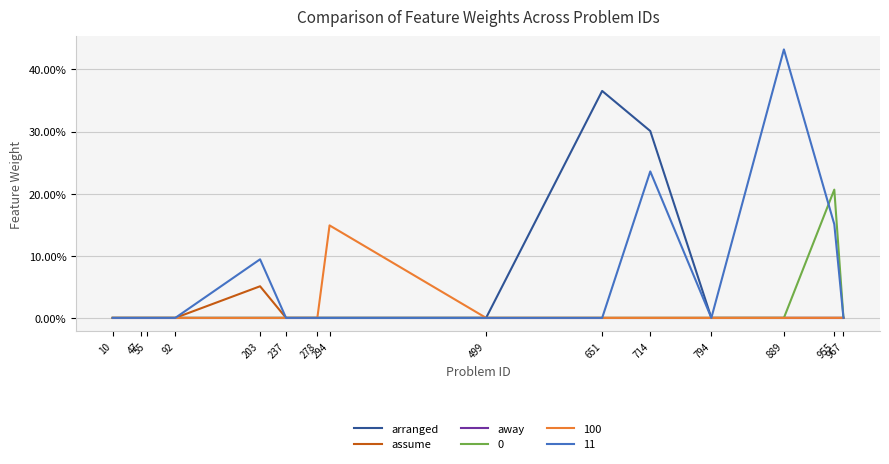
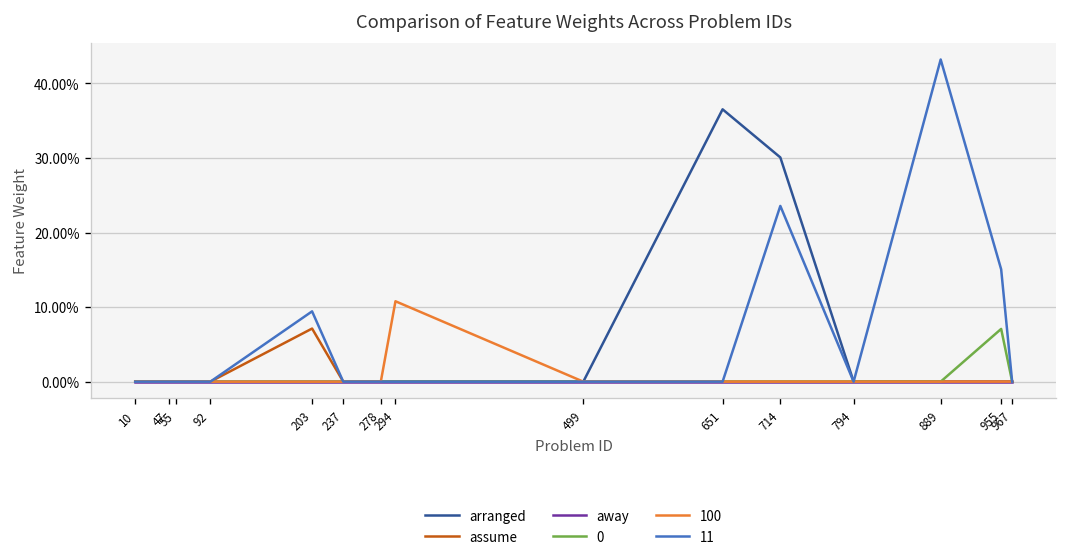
  {
    "assume": {
-     "203": "5%"
+     "203": "7%"
    },
    "0": {
-     "955": "21%"
+     "955": "7%"
    },
    "100": {
-     "294": "15%"
+     "294": "11%"
    }
  }
